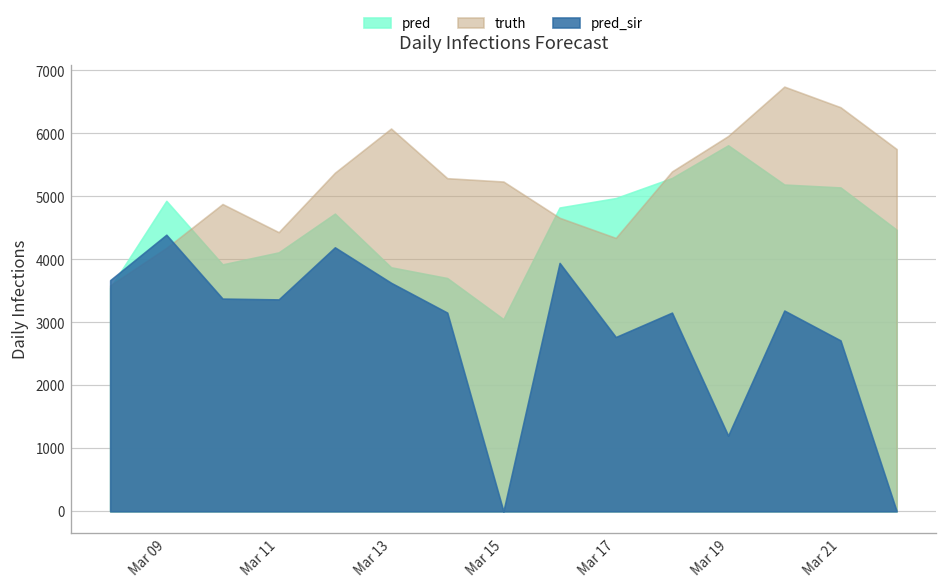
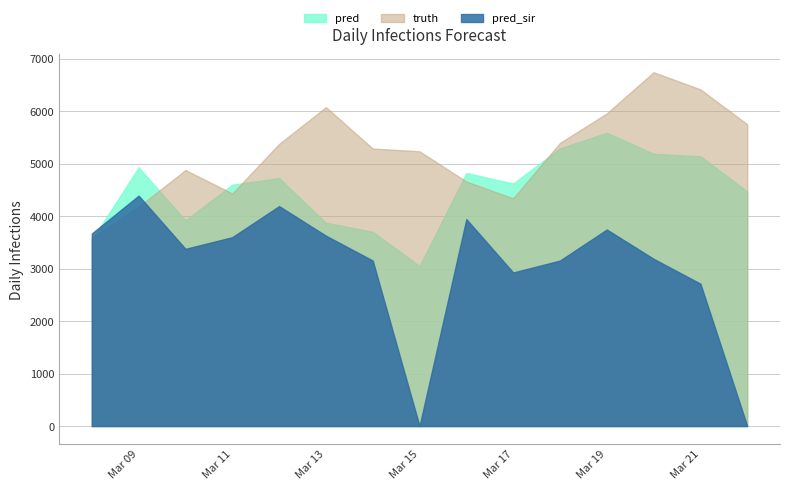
  {
    "pred": {
      "Mar 09": 4900,
-     "Mar 11": 4100,
+     "Mar 11": 4600,
      "Mar 13": 3900,
      "Mar 15": 3100,
-     "Mar 17": 5000,
-     "Mar 19": 5800,
+     "Mar 17": 4600,
+     "Mar 19": 5600,
      "Mar 21": 5100
    },
    "truth": {
      "Mar 09": 4200,
      "Mar 11": 4400,
      "Mar 13": 6100,
      "Mar 15": 5200,
      "Mar 17": 4300,
      "Mar 19": 6000,
      "Mar 21": 6400
    },
    "pred_sir": {
      "Mar 09": 4400,
-     "Mar 11": 3400,
+     "Mar 11": 3600,
      "Mar 13": 3600,
      "Mar 15": 0,
-     "Mar 17": 2800,
-     "Mar 19": 1200,
+     "Mar 17": 2900,
+     "Mar 19": 3700,
      "Mar 21": 2700
    }
  }
